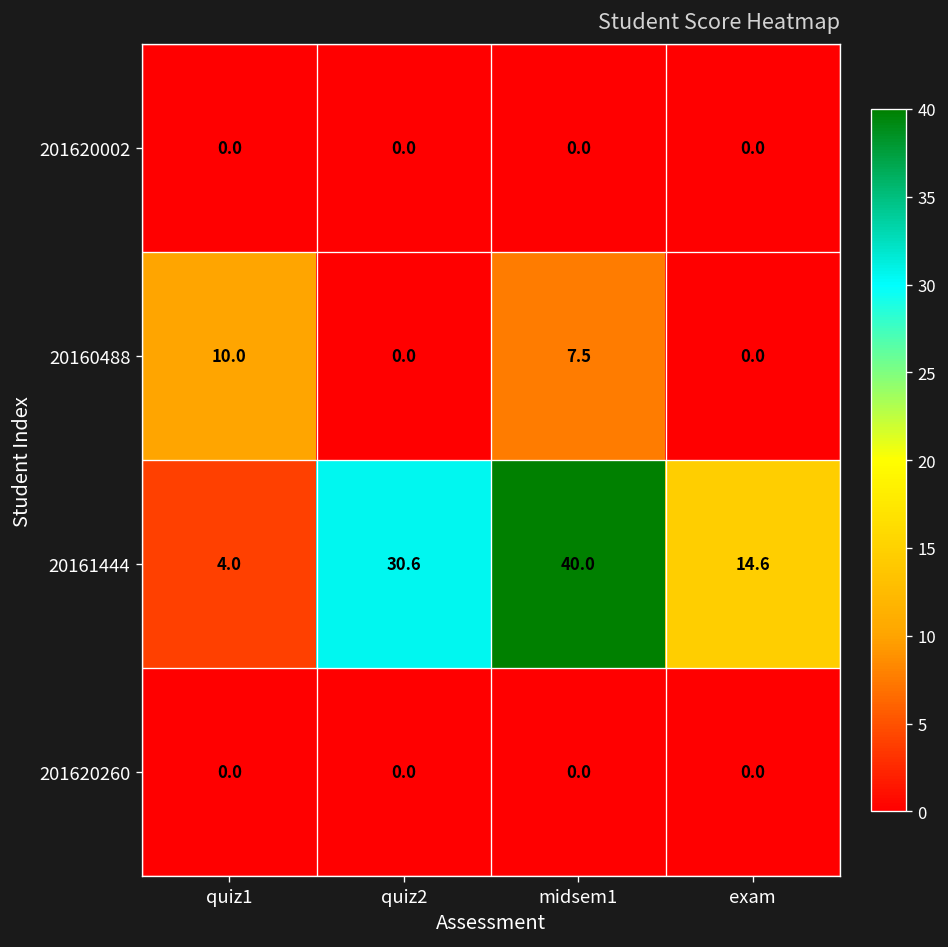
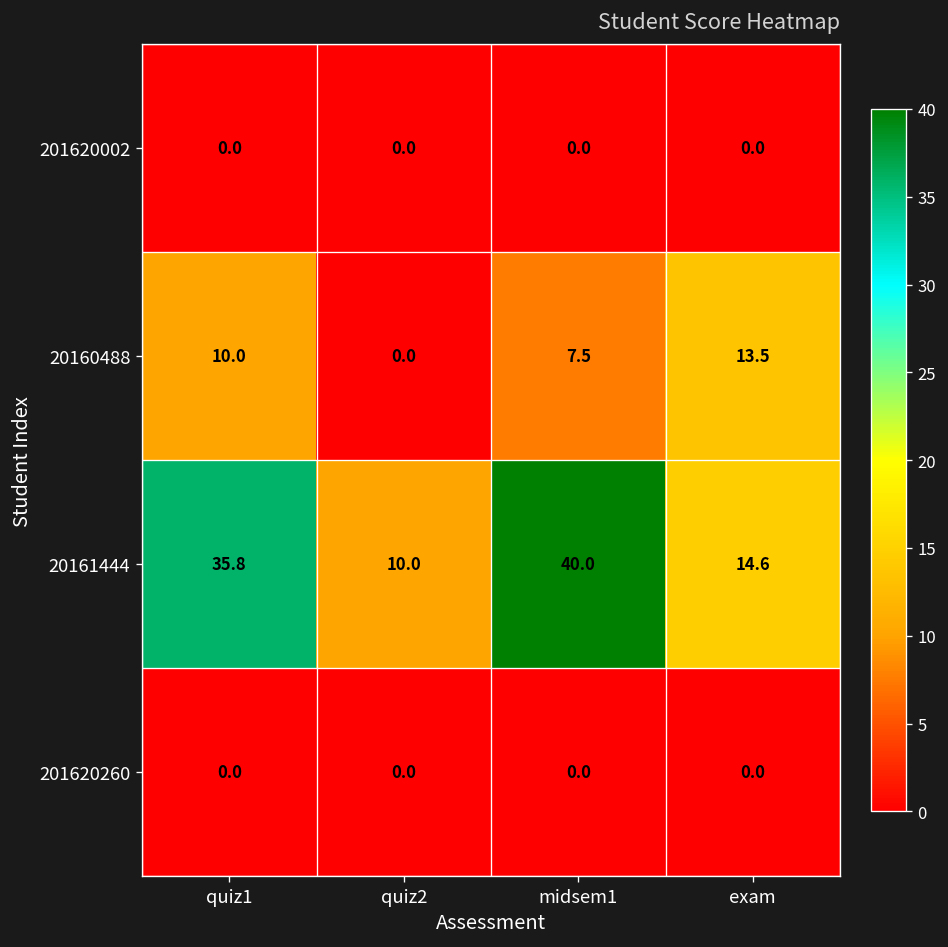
  {
    "201620002": {
      "quiz1": 0.0,
      "quiz2": 0.0,
      "midsem1": 0.0,
      "exam": 0.0
    },
    "20160488": {
      "quiz1": 10.0,
      "quiz2": 0.0,
      "midsem1": 7.5,
-     "exam": 0.0
+     "exam": 13.5
    },
    "20161444": {
-     "quiz1": 4.0,
-     "quiz2": 30.6,
+     "quiz1": 35.8,
+     "quiz2": 10.0,
      "midsem1": 40.0,
      "exam": 14.6
    },
    "201620260": {
      "quiz1": 0.0,
      "quiz2": 0.0,
      "midsem1": 0.0,
      "exam": 0.0
    }
  }
